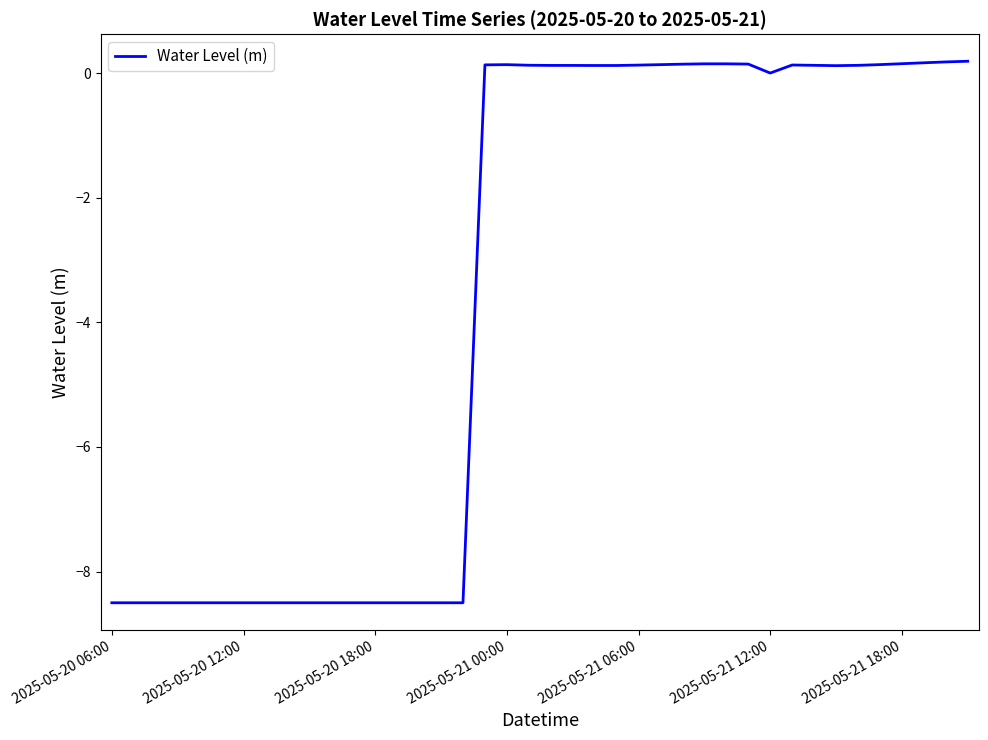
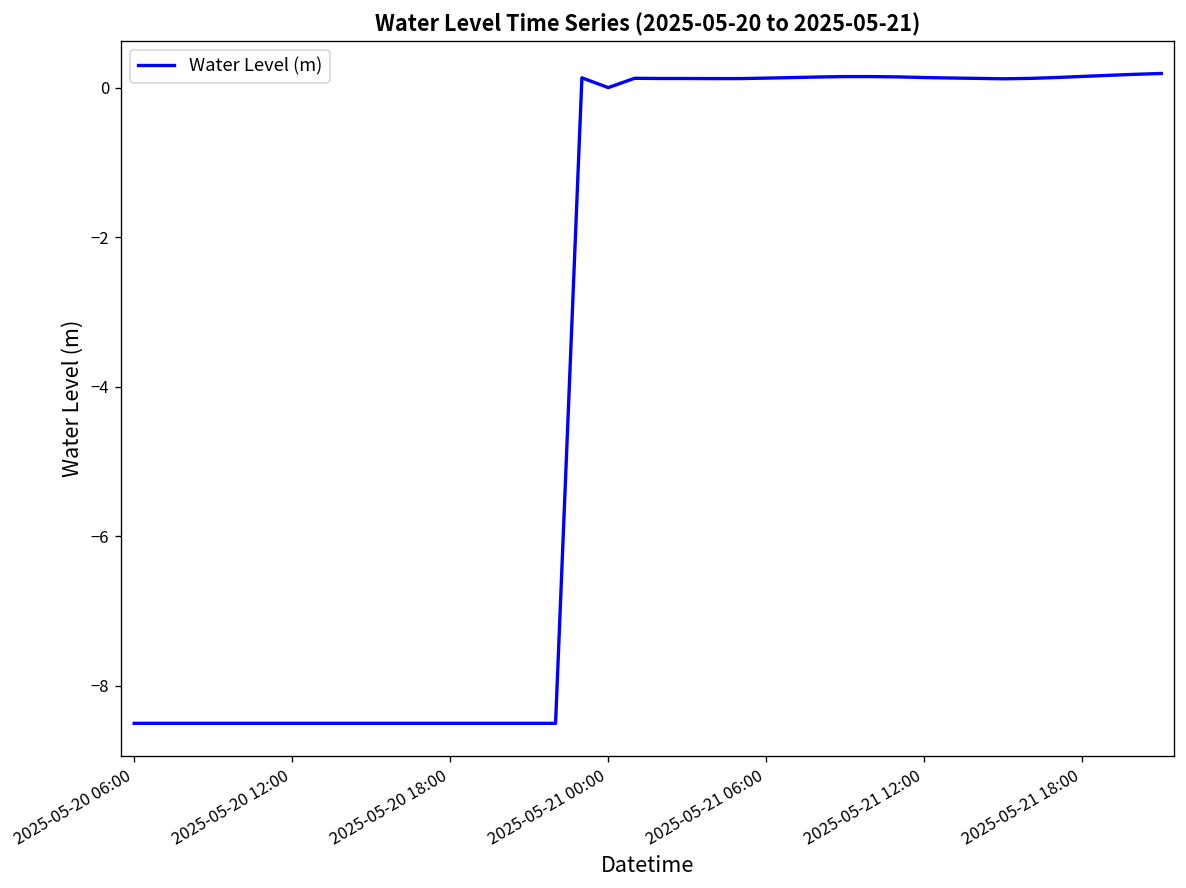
  {
    "2025-05-20 06:00": -8.5,
    "2025-05-20 12:00": -8.5,
    "2025-05-20 18:00": -8.5,
-   "2025-05-21 00:00": 0.1,
+   "2025-05-21 00:00": 0.0,
    "2025-05-21 06:00": 0.1,
-   "2025-05-21 12:00": 0.0,
+   "2025-05-21 12:00": 0.1,
    "2025-05-21 18:00": 0.2
  }
